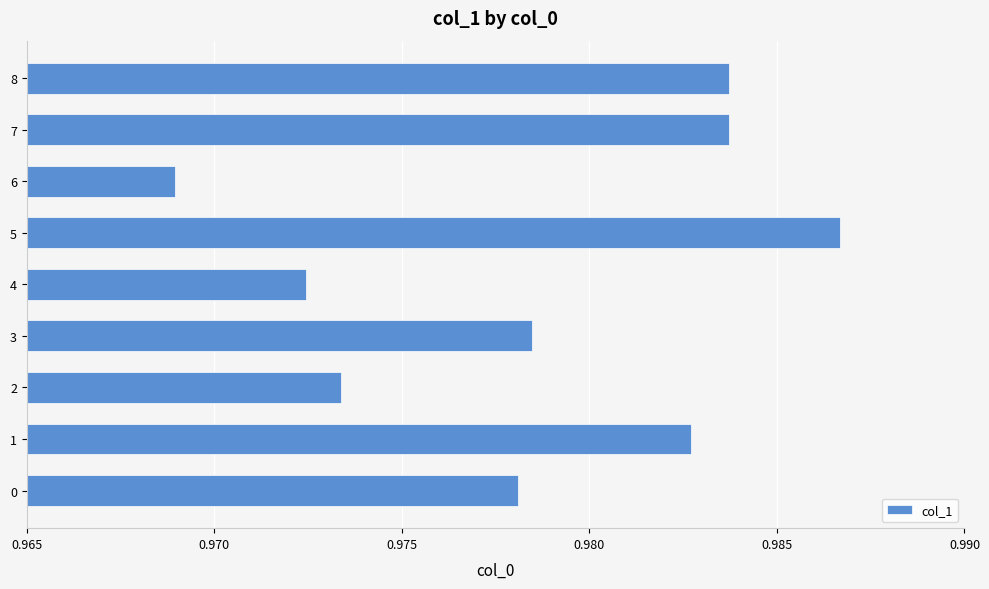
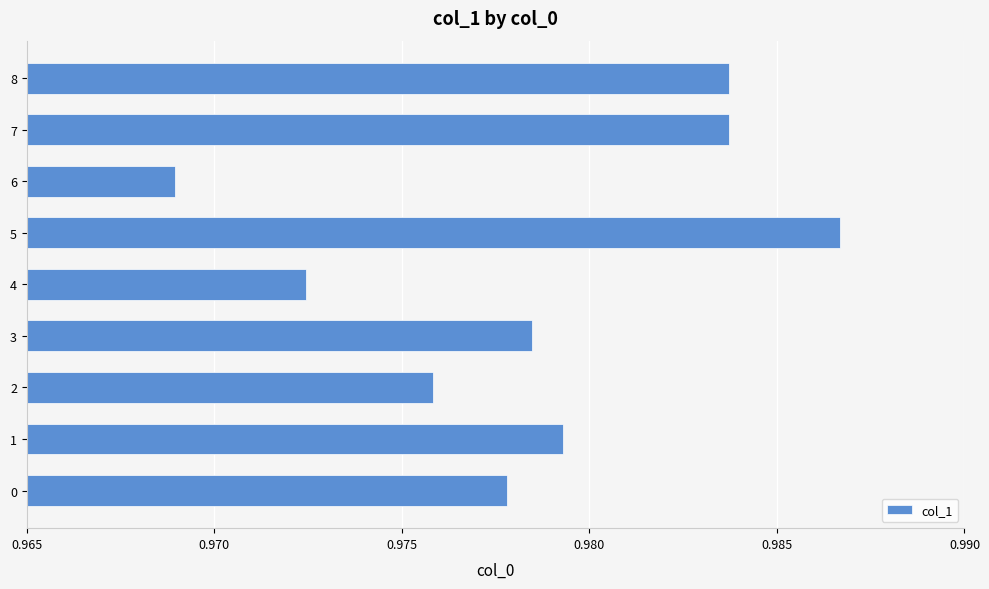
  {
    "8": 0.9837,
    "7": 0.9837,
    "6": 0.9689,
    "5": 0.9867,
    "4": 0.9725,
    "3": 0.9785,
-   "2": 0.9734,
-   "1": 0.9827,
-   "0": 0.9781
+   "2": 0.9758,
+   "1": 0.9793,
+   "0": 0.9778
  }
